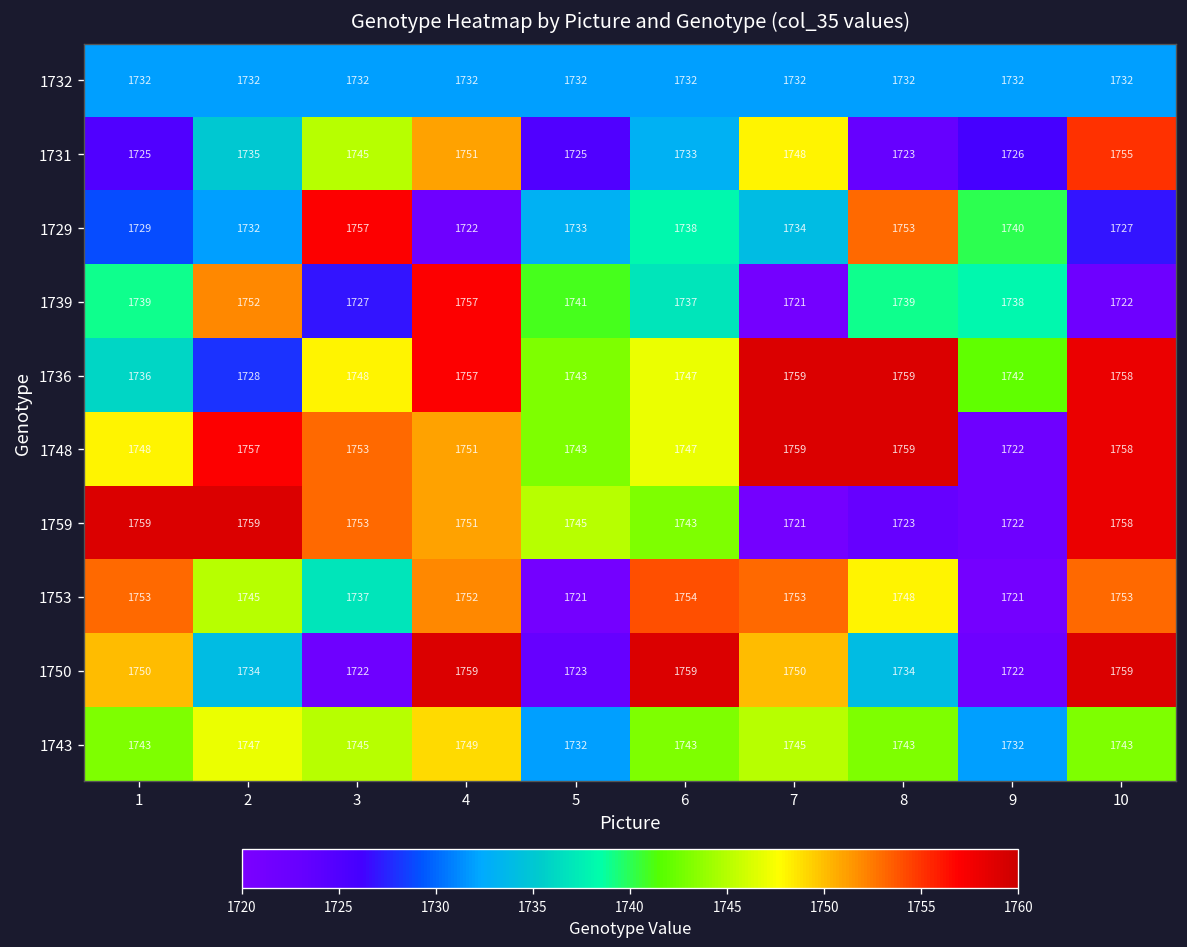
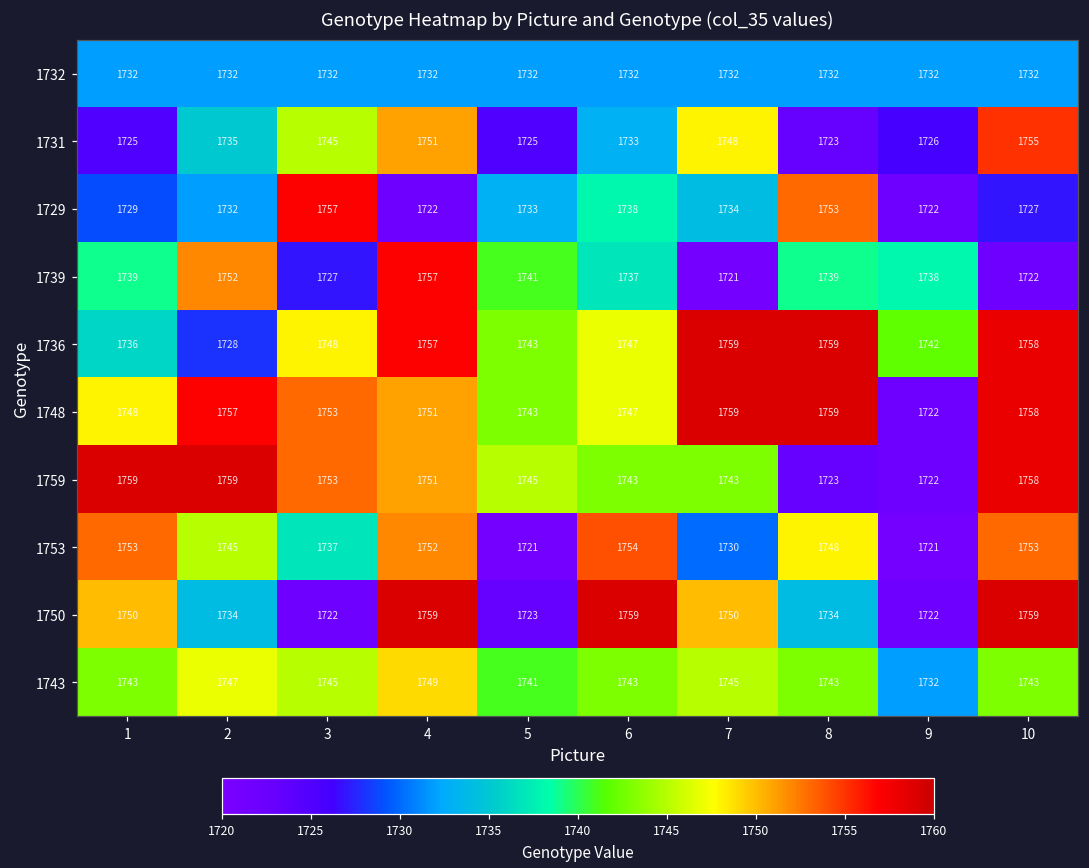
  {
    "1732": {
      "1": 1732,
      "2": 1732,
      "3": 1732,
      "4": 1732,
      "5": 1732,
      "6": 1732,
      "7": 1732,
      "8": 1732,
      "9": 1732,
      "10": 1732
    },
    "1731": {
      "1": 1725,
      "2": 1735,
      "3": 1745,
      "4": 1751,
      "5": 1725,
      "6": 1733,
      "7": 1748,
      "8": 1723,
      "9": 1726,
      "10": 1755
    },
    "1729": {
      "1": 1729,
      "2": 1732,
      "3": 1757,
      "4": 1722,
      "5": 1733,
      "6": 1738,
      "7": 1734,
      "8": 1753,
-     "9": 1740,
+     "9": 1722,
      "10": 1727
    },
    "1739": {
      "1": 1739,
      "2": 1752,
      "3": 1727,
      "4": 1757,
      "5": 1741,
      "6": 1737,
      "7": 1721,
      "8": 1739,
      "9": 1738,
      "10": 1722
    },
    "1736": {
      "1": 1736,
      "2": 1728,
      "3": 1748,
      "4": 1757,
      "5": 1743,
      "6": 1747,
      "7": 1759,
      "8": 1759,
      "9": 1742,
      "10": 1758
    },
    "1748": {
      "1": 1748,
      "2": 1757,
      "3": 1753,
      "4": 1751,
      "5": 1743,
      "6": 1747,
      "7": 1759,
      "8": 1759,
      "9": 1722,
      "10": 1758
    },
    "1759": {
      "1": 1759,
      "2": 1759,
      "3": 1753,
      "4": 1751,
      "5": 1745,
      "6": 1743,
-     "7": 1721,
+     "7": 1743,
      "8": 1723,
      "9": 1722,
      "10": 1758
    },
    "1753": {
      "1": 1753,
      "2": 1745,
      "3": 1737,
      "4": 1752,
      "5": 1721,
      "6": 1754,
-     "7": 1753,
+     "7": 1730,
      "8": 1748,
      "9": 1721,
      "10": 1753
    },
    "1750": {
      "1": 1750,
      "2": 1734,
      "3": 1722,
      "4": 1759,
      "5": 1723,
      "6": 1759,
      "7": 1750,
      "8": 1734,
      "9": 1722,
      "10": 1759
    },
    "1743": {
      "1": 1743,
      "2": 1747,
      "3": 1745,
      "4": 1749,
-     "5": 1732,
+     "5": 1741,
      "6": 1743,
      "7": 1745,
      "8": 1743,
      "9": 1732,
      "10": 1743
    }
  }
